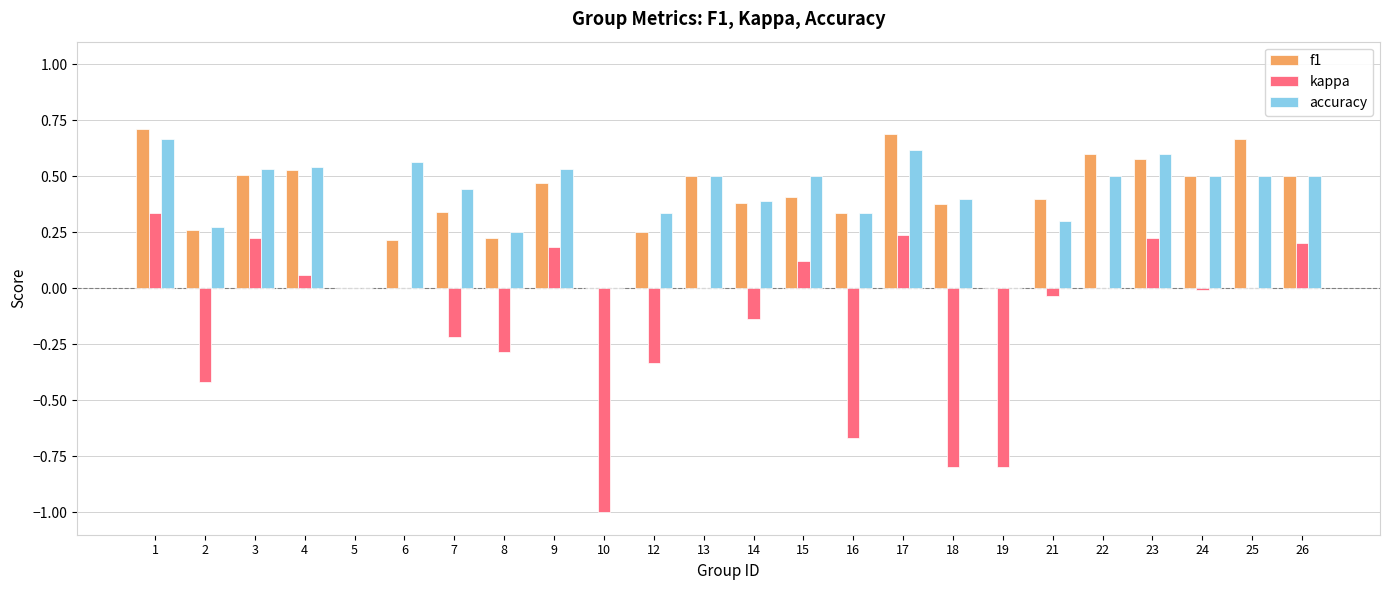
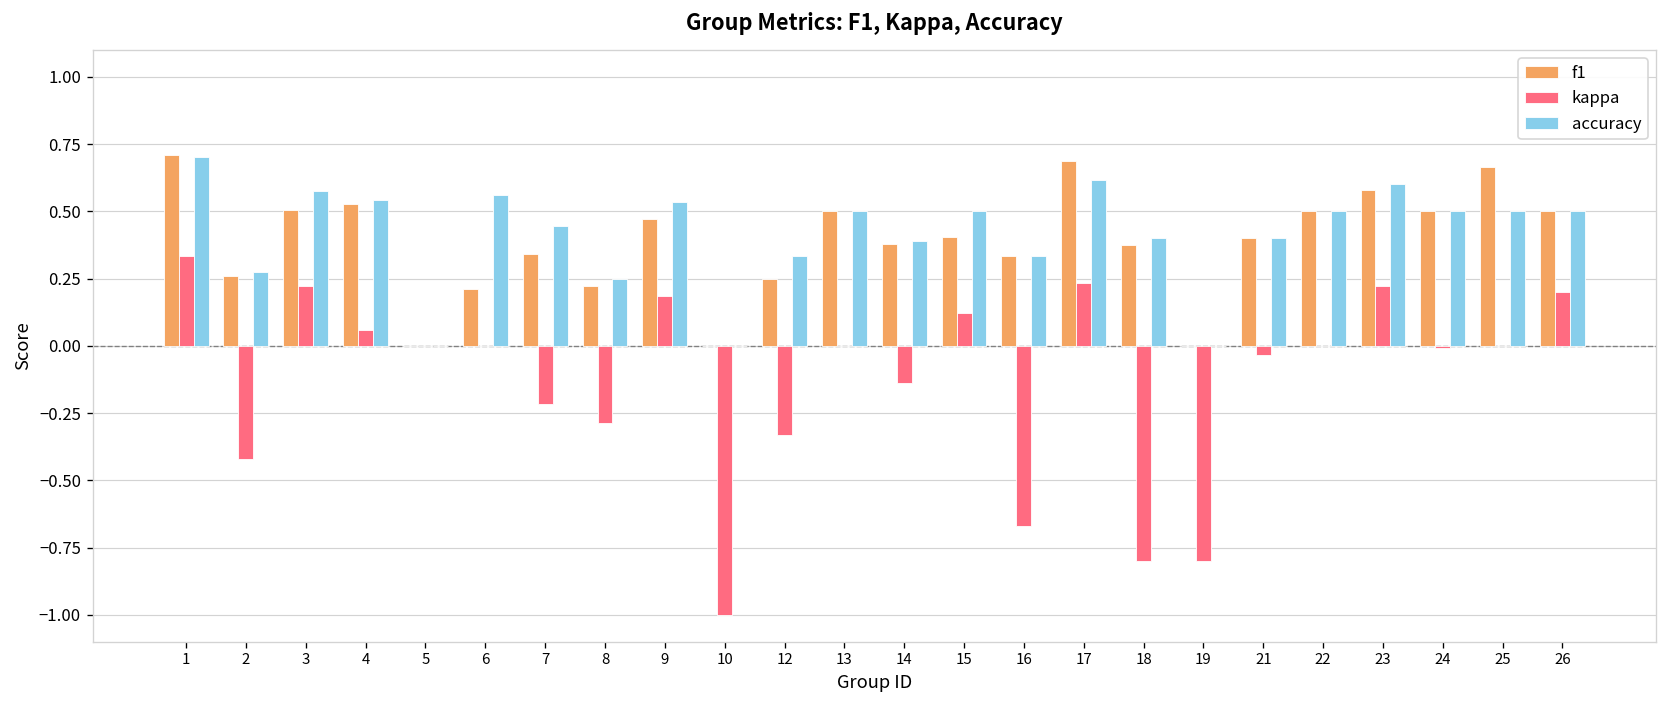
  {
    "f1": {
      "1": 0.7,
      "2": 0.26,
      "3": 0.5,
      "4": 0.53,
      "5": 0.0,
      "6": 0.21,
      "7": 0.34,
      "8": 0.22,
      "9": 0.47,
      "10": 0.0,
      "12": 0.25,
      "13": 0.5,
      "14": 0.38,
      "15": 0.4,
      "16": 0.33,
      "17": 0.69,
      "18": 0.38,
      "19": 0.0,
      "21": 0.4,
-     "22": 0.6,
+     "22": 0.5,
      "23": 0.58,
      "24": 0.5,
      "25": 0.67,
      "26": 0.5
    },
    "kappa": {
      "1": 0.33,
      "2": -0.42,
      "3": 0.22,
      "4": 0.06,
      "5": 0.00,
      "6": 0.00,
      "7": -0.22,
      "8": -0.29,
      "9": 0.19,
      "10": -1.00,
      "12": -0.33,
      "13": 0.00,
      "14": -0.14,
      "15": 0.12,
      "16": -0.67,
      "17": 0.24,
      "18": -0.80,
      "19": -0.80,
      "21": -0.03,
      "22": 0.00,
      "23": 0.22,
      "25": 0.00,
      "26": 0.20
    },
    "accuracy": {
-     "1": 0.67,
+     "1": 0.70,
      "2": 0.27,
-     "3": 0.53,
+     "3": 0.58,
      "4": 0.54,
      "5": 0.00,
      "6": 0.56,
      "7": 0.44,
      "8": 0.25,
      "9": 0.53,
      "10": 0.00,
      "12": 0.33,
      "13": 0.50,
      "14": 0.39,
      "15": 0.50,
      "16": 0.33,
      "17": 0.62,
      "18": 0.40,
      "19": 0.00,
-     "21": 0.3,
+     "21": 0.4,
      "22": 0.50,
      "23": 0.60,
      "24": 0.50,
      "25": 0.50,
      "26": 0.50
    }
  }
